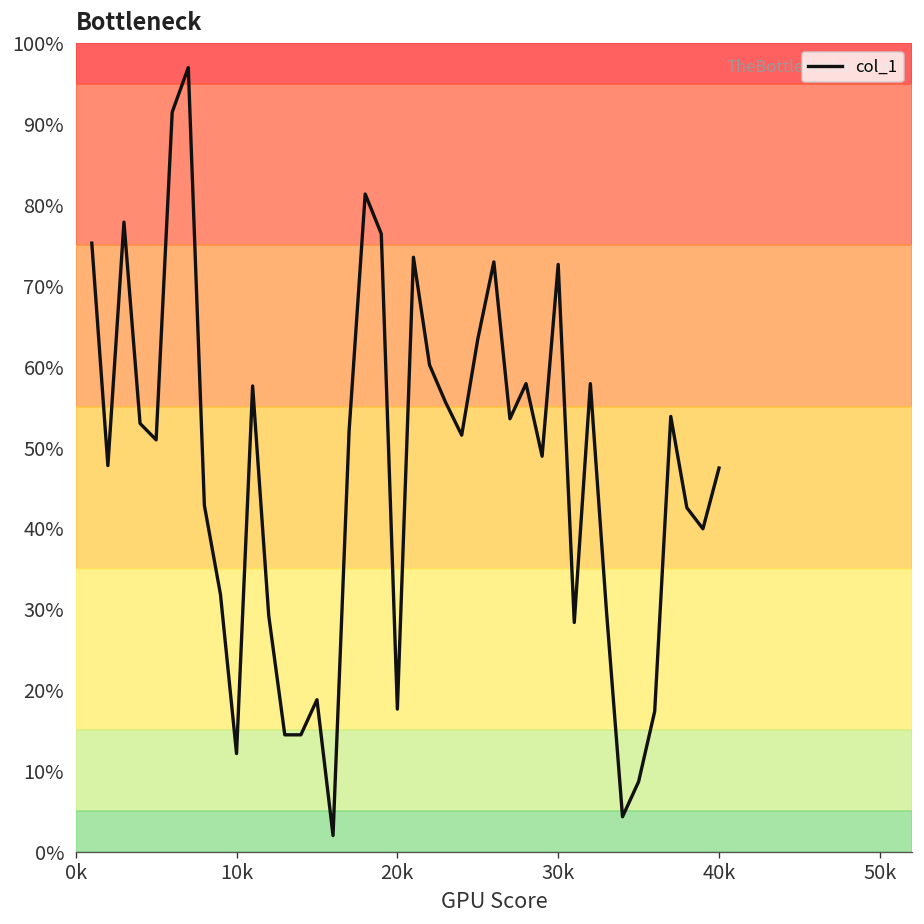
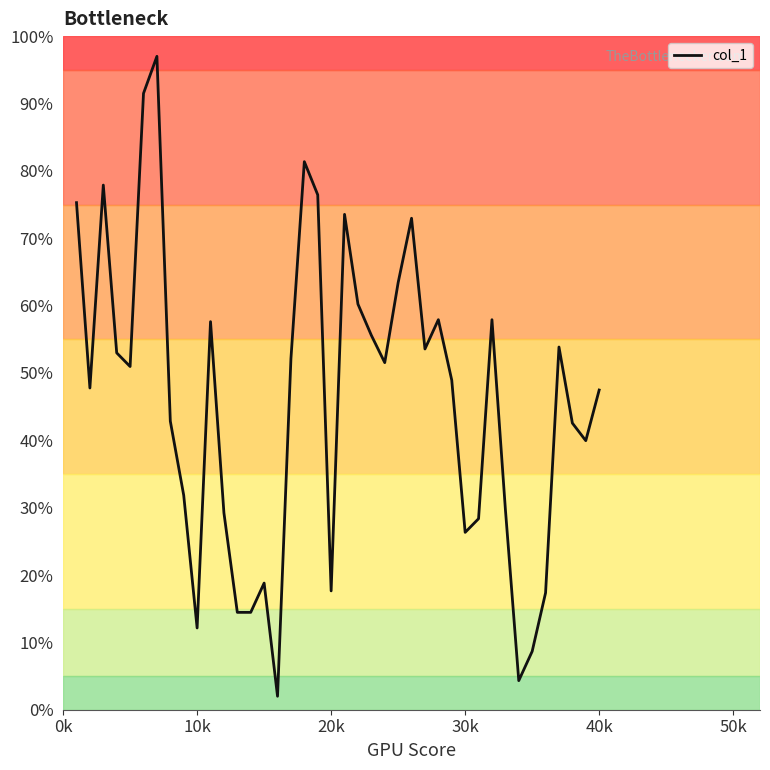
  {
    "10k": "12%",
    "20k": "18%",
-   "30k": "73%",
+   "30k": "26%",
    "40k": "47%"
  }
